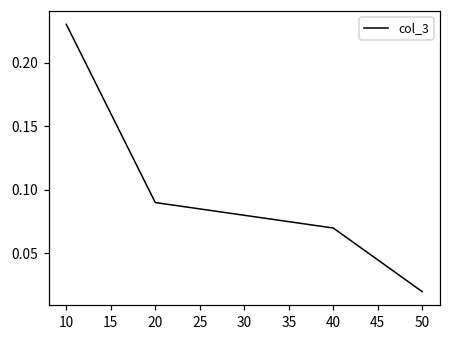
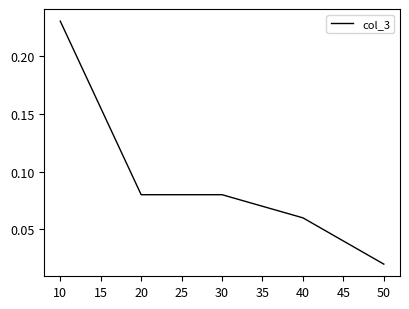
  {
    "10": 0.23,
-   "20": 0.09,
+   "20": 0.08,
    "30": 0.08,
-   "40": 0.07,
+   "40": 0.06,
    "50": 0.02
  }
